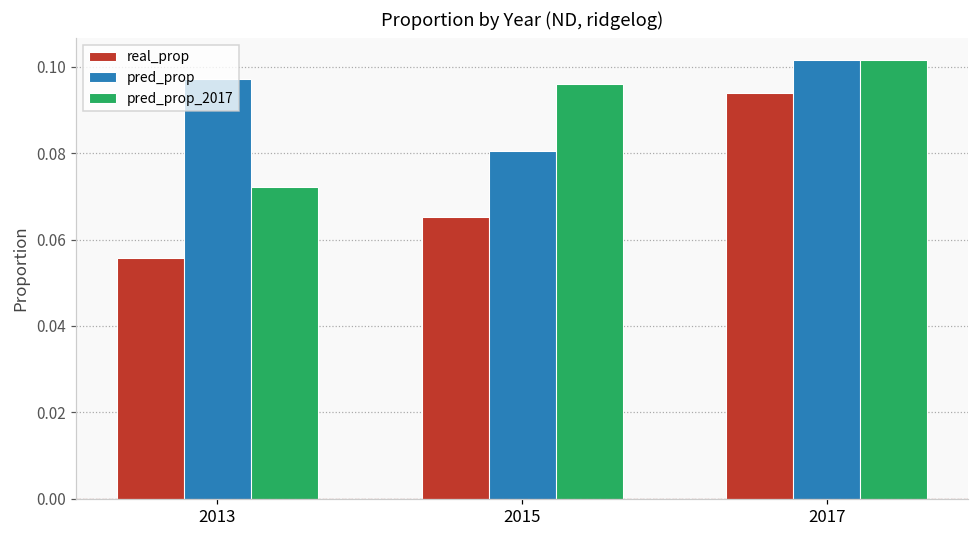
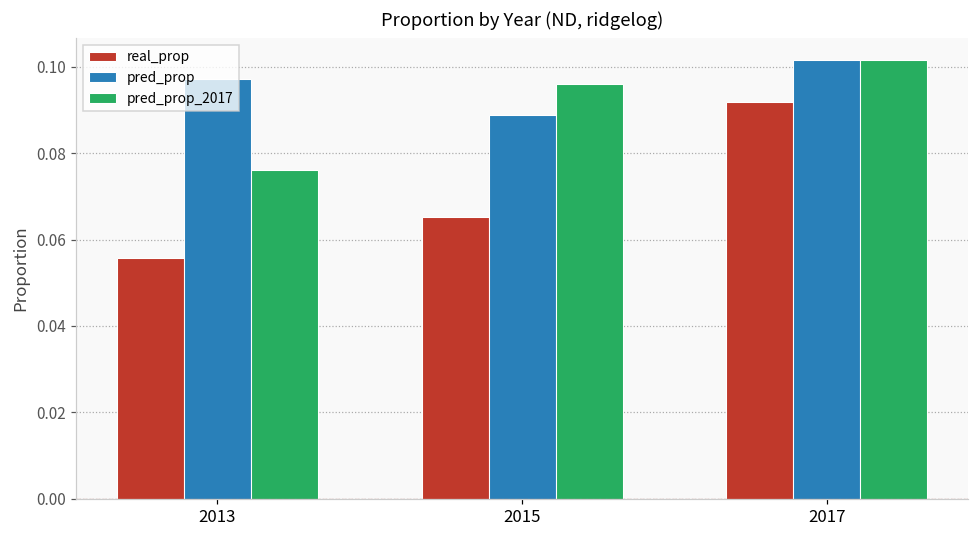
  {
    "real_prop": {
      "2013": 0.056,
      "2015": 0.065,
-     "2017": 0.094
+     "2017": 0.092
    },
    "pred_prop": {
-     "2015": 0.081,
+     "2015": 0.089,
      "2017": 0.102
    },
    "pred_prop_2017": {
-     "2013": 0.072,
+     "2013": 0.076,
      "2015": 0.096,
      "2017": 0.102
    }
  }
